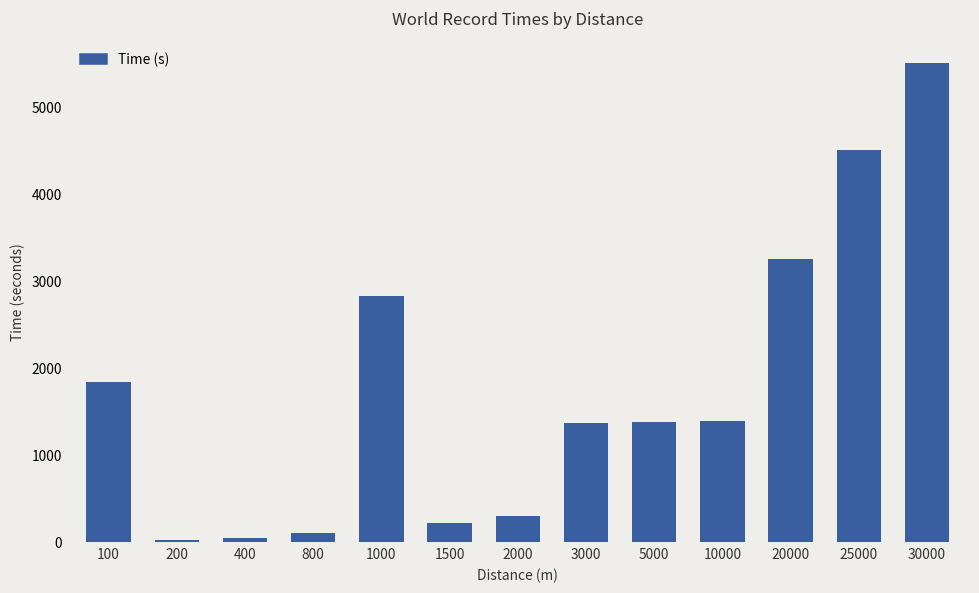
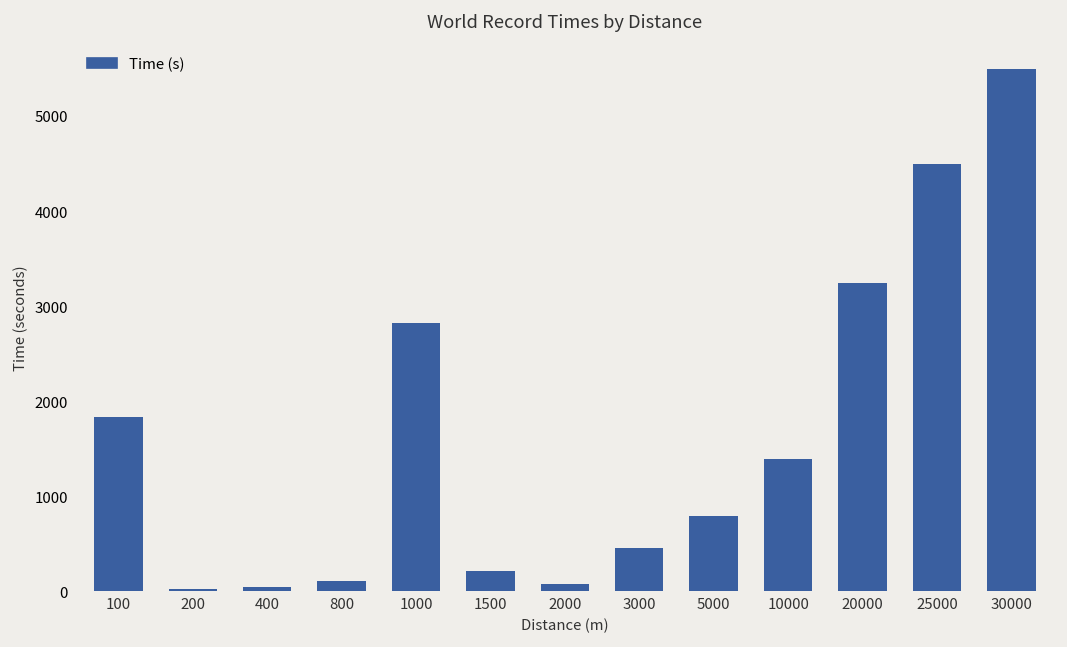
  {
    "100": 1800,
    "400": 0,
    "800": 100,
    "1000": 2800,
    "1500": 200,
-   "2000": 300,
-   "3000": 1400,
-   "5000": 1400,
+   "2000": 100,
+   "3000": 500,
+   "5000": 800,
    "10000": 1400,
    "20000": 3200,
    "25000": 4500,
    "30000": 5500
  }
